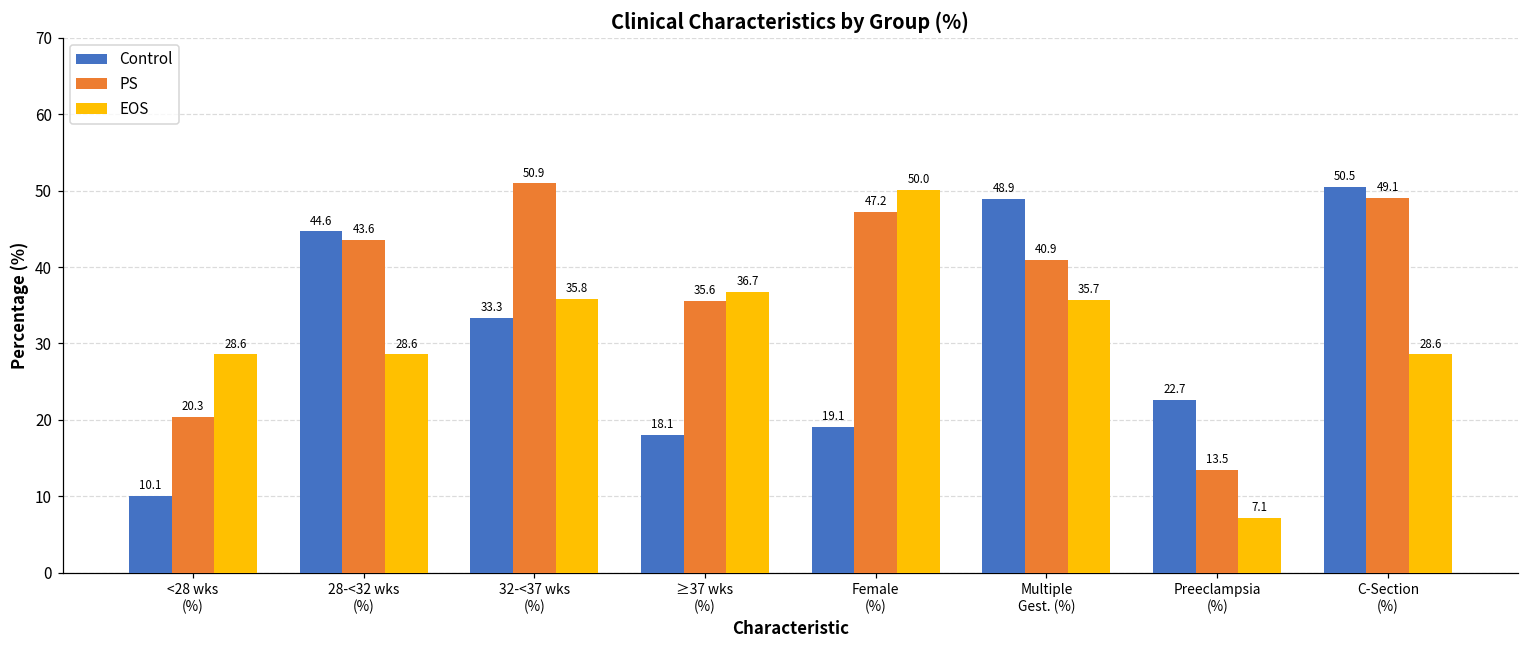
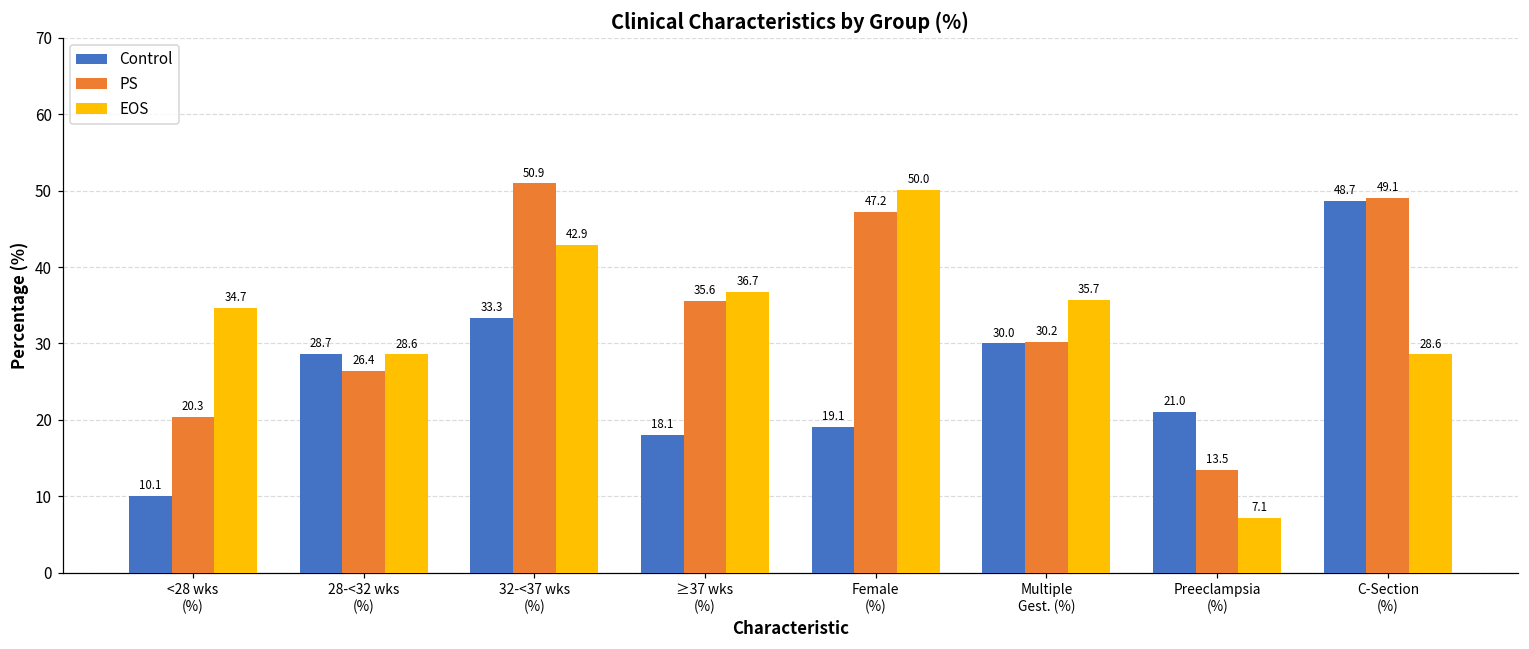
  {
    "Control": {
      "<28 wks (%)": 10.1,
-     "28-<32 wks (%)": 44.6,
+     "28-<32 wks (%)": 28.7,
      "32-<37 wks (%)": 33.3,
      "≥37 wks (%)": 18.1,
      "Female (%)": 19.1,
-     "Multiple Gest. (%)": 48.9,
-     "Preeclampsia (%)": 22.7,
-     "C-Section (%)": 50.5
+     "Multiple Gest. (%)": 30.0,
+     "Preeclampsia (%)": 21.0,
+     "C-Section (%)": 48.7
    },
    "PS": {
      "<28 wks (%)": 20.3,
-     "28-<32 wks (%)": 43.6,
+     "28-<32 wks (%)": 26.4,
      "32-<37 wks (%)": 50.9,
      "≥37 wks (%)": 35.6,
      "Female (%)": 47.2,
-     "Multiple Gest. (%)": 40.9,
+     "Multiple Gest. (%)": 30.2,
      "Preeclampsia (%)": 13.5,
      "C-Section (%)": 49.1
    },
    "EOS": {
-     "<28 wks (%)": 28.6,
+     "<28 wks (%)": 34.7,
      "28-<32 wks (%)": 28.6,
-     "32-<37 wks (%)": 35.8,
+     "32-<37 wks (%)": 42.9,
      "≥37 wks (%)": 36.7,
      "Female (%)": 50.0,
      "Multiple Gest. (%)": 35.7,
      "Preeclampsia (%)": 7.1,
      "C-Section (%)": 28.6
    }
  }
